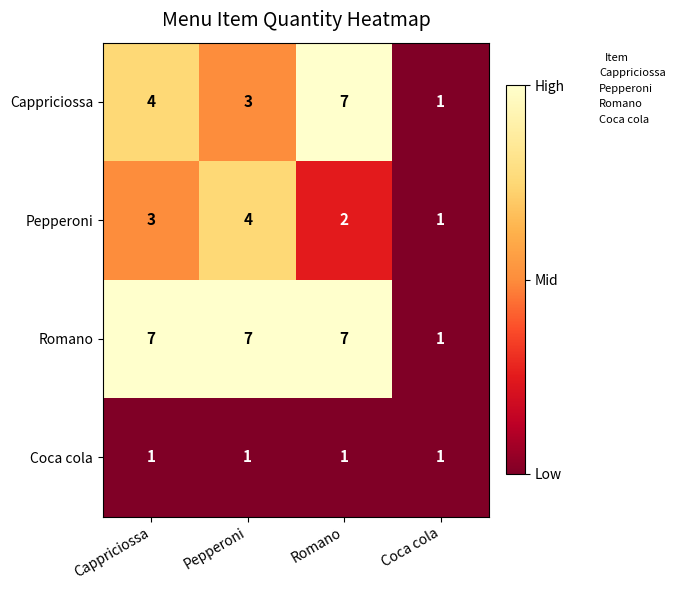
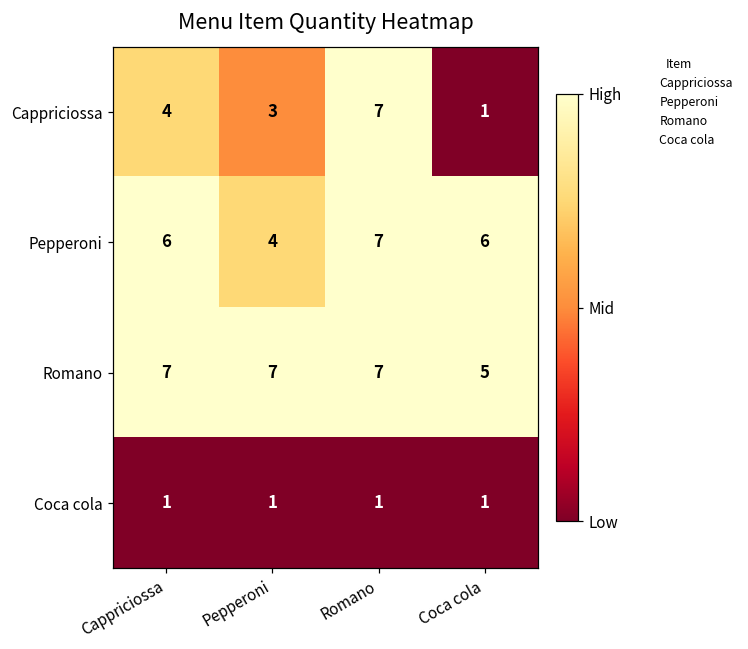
  {
    "Cappriciossa": {
      "Cappriciossa": 4,
      "Pepperoni": 3,
      "Romano": 7,
      "Coca cola": 1
    },
    "Pepperoni": {
-     "Cappriciossa": 3,
+     "Cappriciossa": 6,
      "Pepperoni": 4,
-     "Romano": 2,
-     "Coca cola": 1
+     "Romano": 7,
+     "Coca cola": 6
    },
    "Romano": {
      "Cappriciossa": 7,
      "Pepperoni": 7,
      "Romano": 7,
-     "Coca cola": 1
+     "Coca cola": 5
    },
    "Coca cola": {
      "Cappriciossa": 1,
      "Pepperoni": 1,
      "Romano": 1,
      "Coca cola": 1
    }
  }
